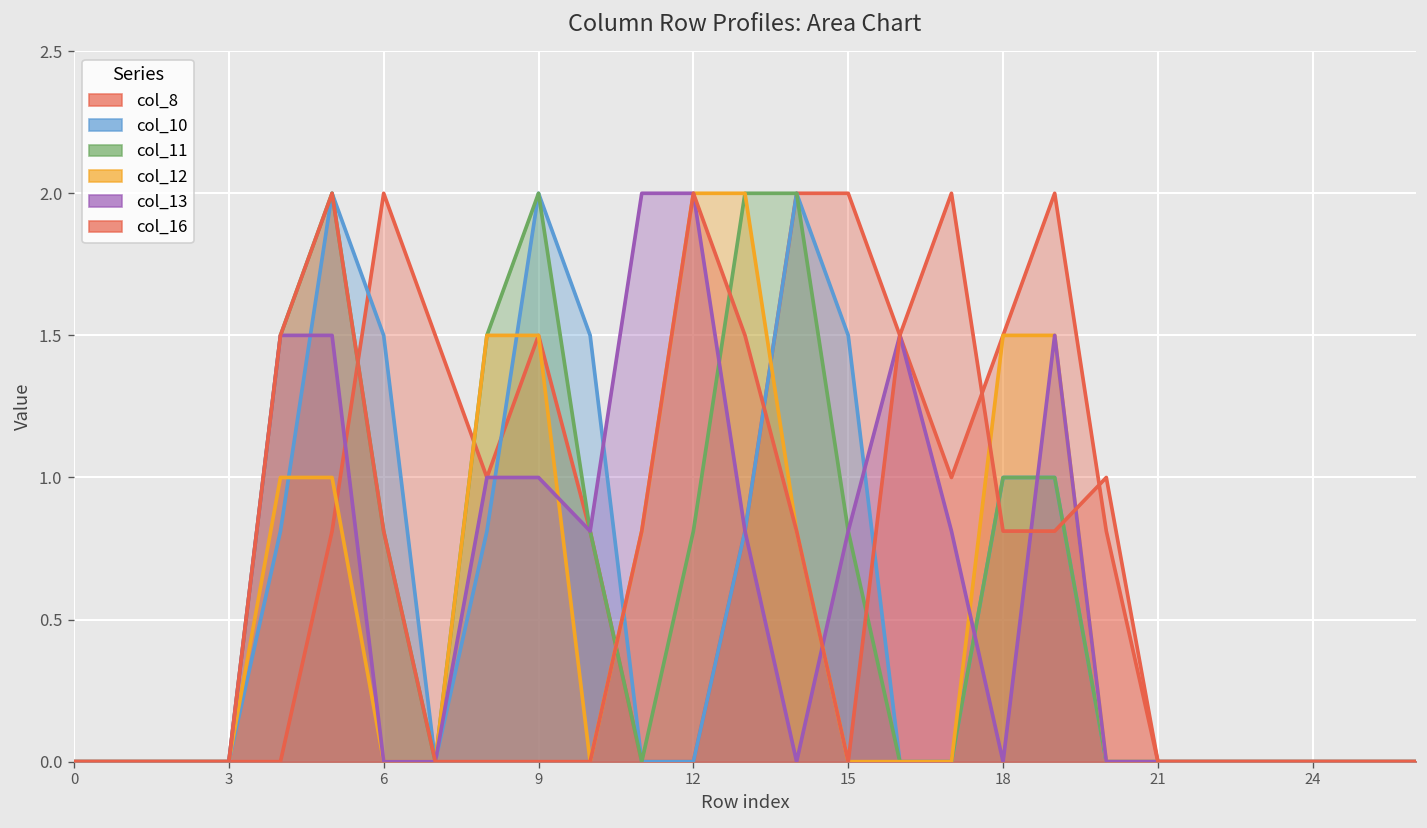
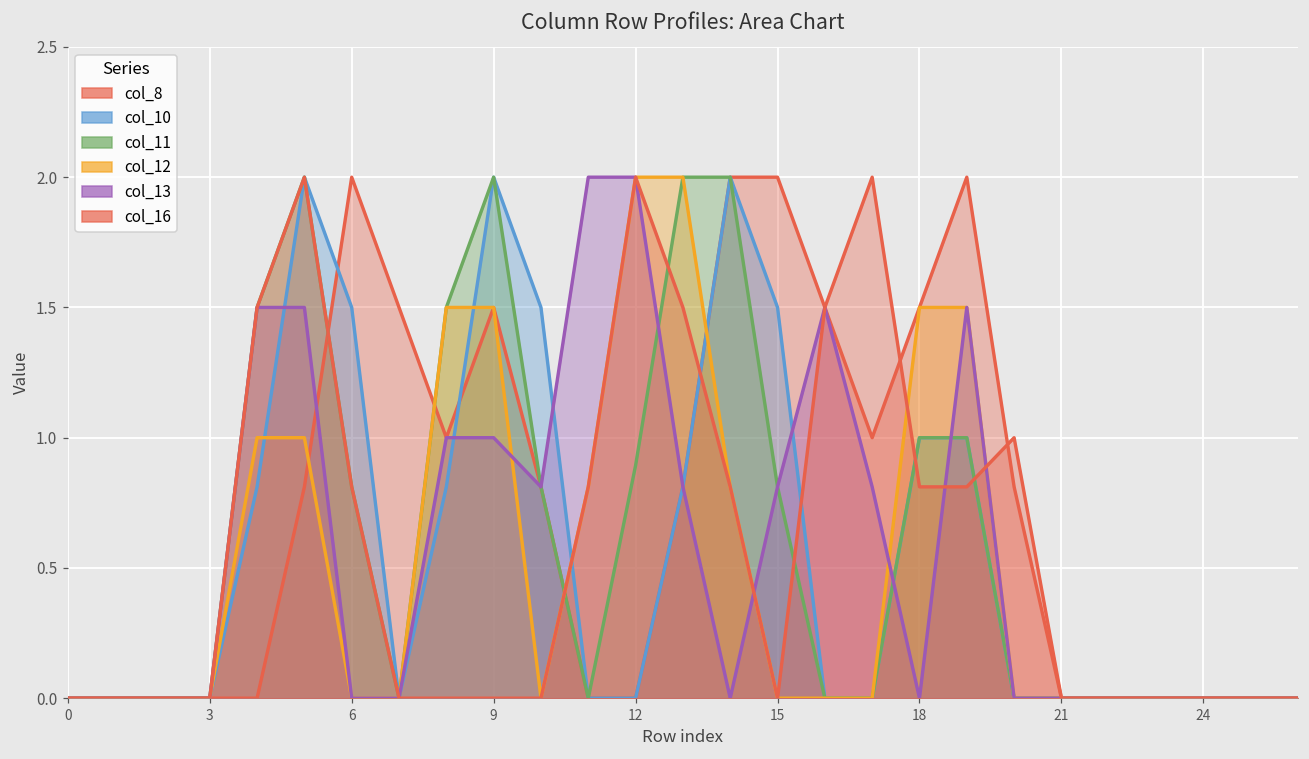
  {
    "col_11": {
-     "12": 0.81
+     "12": 0.89
    }
  }
